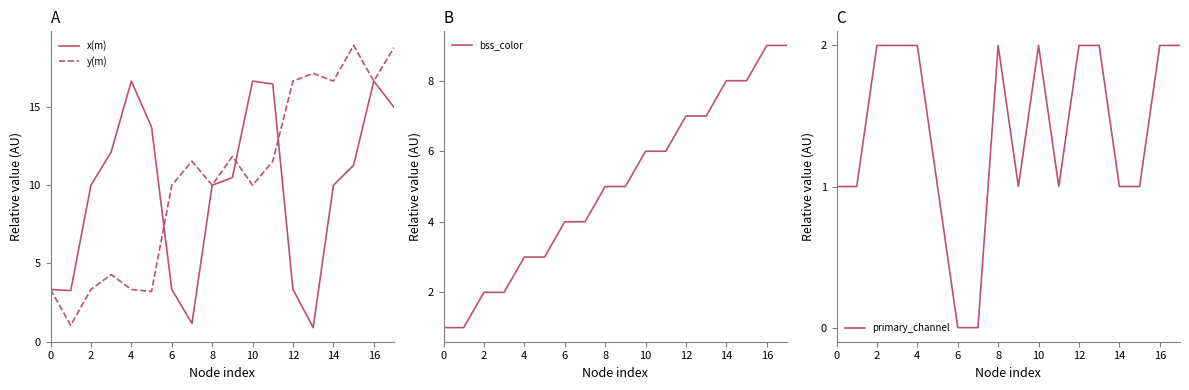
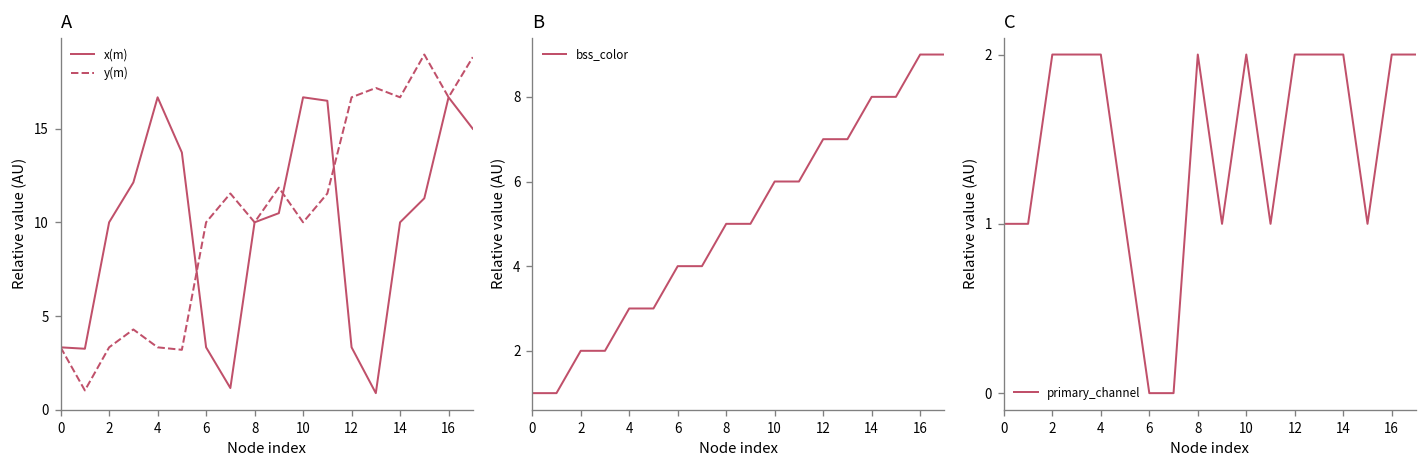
  {
    "B": {
      "0": 1.0,
      "2": 2.0,
      "4": 3.0,
      "6": 4.0,
      "8": 5.0,
      "10": 6.0,
      "12": 7.0,
      "14": 8.0,
      "16": 9.0
    },
    "C": {
      "0": 1,
      "2": 2,
      "4": 2,
      "6": 0,
      "8": 2,
      "10": 2,
      "12": 2,
-     "14": 1,
+     "14": 2,
      "16": 2
    }
  }
